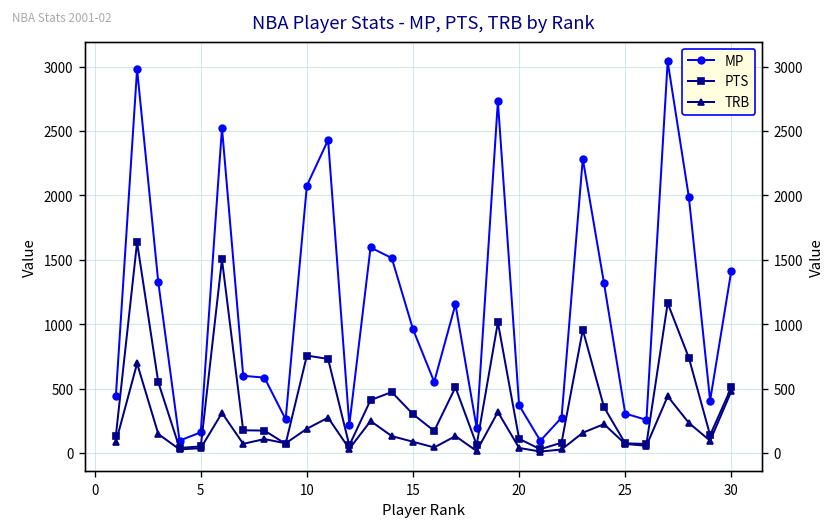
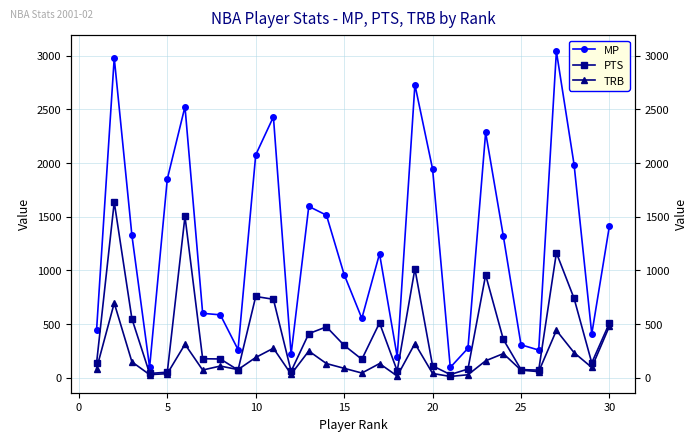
  {
    "MP": {
-     "5": 160,
+     "5": 1850,
      "10": 2080,
      "15": 960,
-     "20": 370,
+     "20": 1940,
      "25": 310,
      "30": 1420
    }
  }
